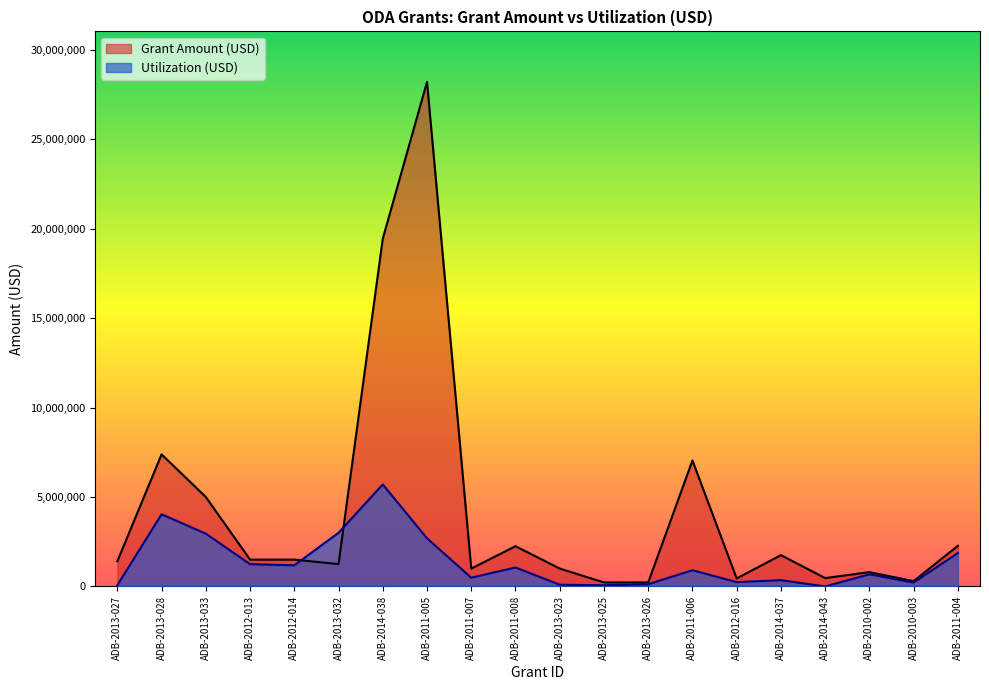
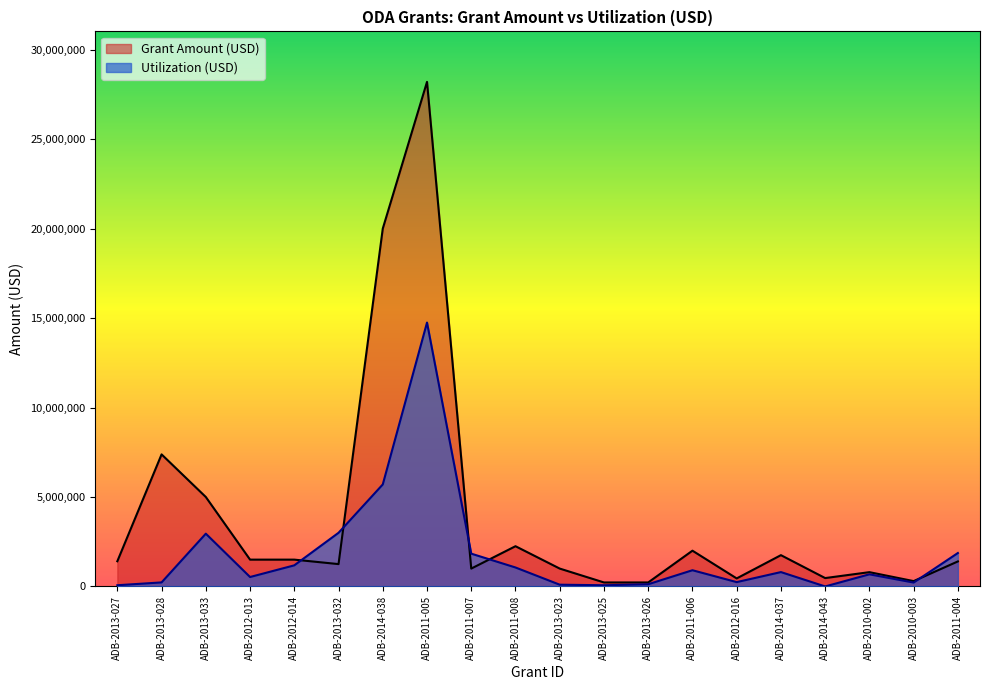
  {
    "Grant Amount (USD)": {
      "ADB-2013-027": "1,400,000",
      "ADB-2013-028": "7,400,000",
      "ADB-2013-033": "5,000,000",
      "ADB-2012-013": "1,500,000",
      "ADB-2012-014": "1,500,000",
      "ADB-2013-032": "1,300,000",
-     "ADB-2014-038": "19,400,000",
+     "ADB-2014-038": "20,000,000",
      "ADB-2011-005": "28,200,000",
      "ADB-2011-007": "1,000,000",
      "ADB-2011-008": "2,300,000",
      "ADB-2013-023": "1,000,000",
      "ADB-2013-025": "200,000",
-     "ADB-2011-006": "7,000,000",
+     "ADB-2011-006": "2,000,000",
      "ADB-2012-016": "500,000",
      "ADB-2014-037": "1,800,000",
      "ADB-2014-043": "500,000",
-     "ADB-2011-004": "2,300,000"
+     "ADB-2011-004": "1,400,000"
    },
    "Utilization (USD)": {
      "ADB-2013-027": "100,000",
-     "ADB-2013-028": "4,000,000",
+     "ADB-2013-028": "200,000",
      "ADB-2013-033": "3,000,000",
-     "ADB-2012-013": "1,200,000",
+     "ADB-2012-013": "500,000",
      "ADB-2012-014": "1,200,000",
      "ADB-2013-032": "3,000,000",
      "ADB-2014-038": "5,700,000",
-     "ADB-2011-005": "2,700,000",
-     "ADB-2011-007": "500,000",
+     "ADB-2011-005": "14,700,000",
+     "ADB-2011-007": "1,800,000",
      "ADB-2011-008": "1,100,000",
      "ADB-2013-023": "100,000",
      "ADB-2013-025": "100,000",
      "ADB-2011-006": "900,000",
      "ADB-2012-016": "200,000",
-     "ADB-2014-037": "400,000",
+     "ADB-2014-037": "800,000",
      "ADB-2014-043": "0",
      "ADB-2011-004": "1,900,000"
    }
  }
